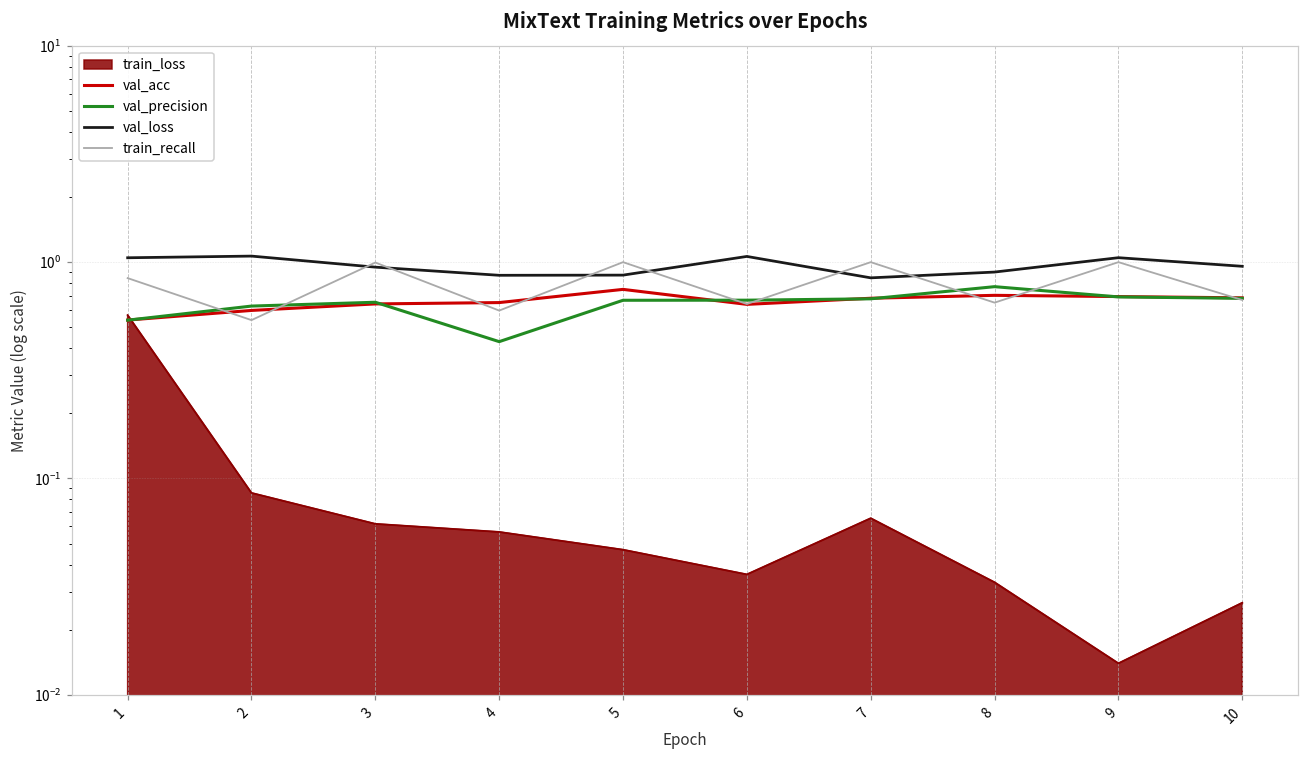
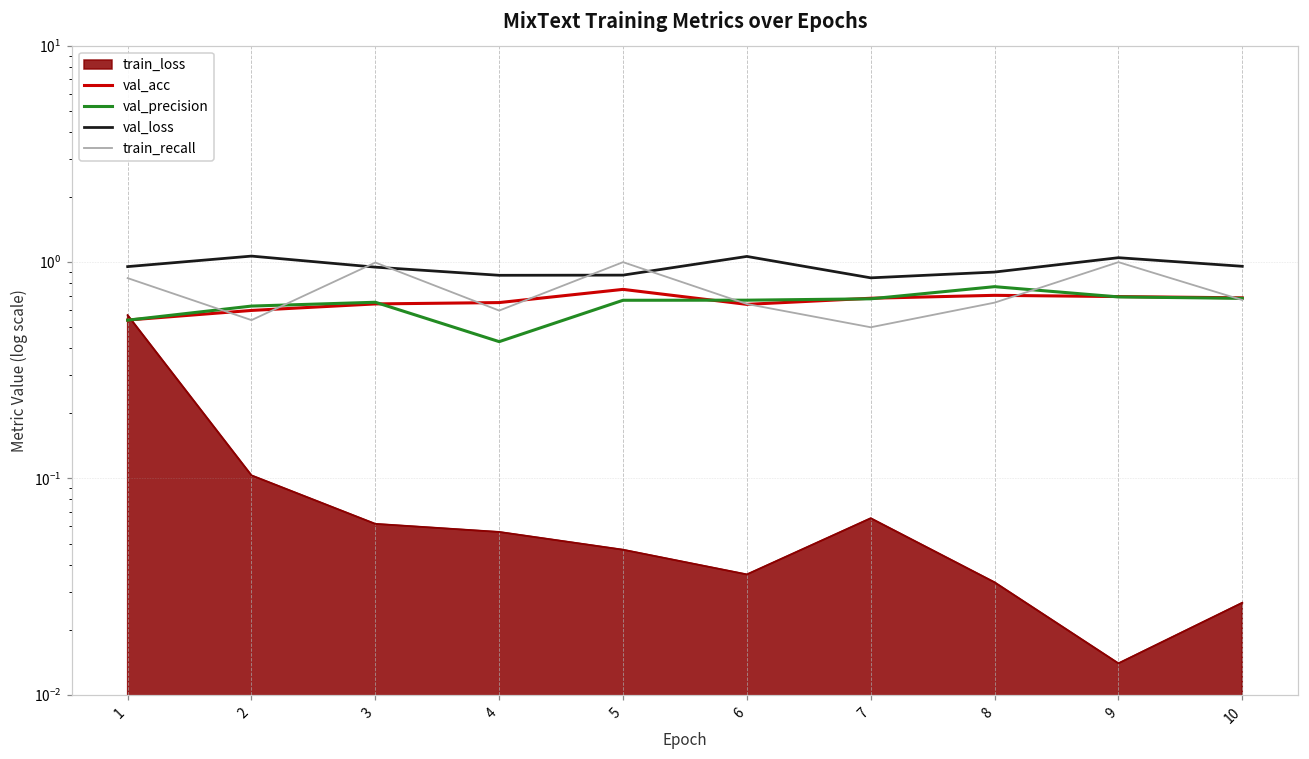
  {
    "train_loss": {
      "1": 0.57,
-     "2": 0.09,
+     "2": 0.10,
      "3": 0.06,
      "4": 0.057,
      "5": 0.047,
      "6": 0.036,
      "7": 0.065,
      "8": 0.033,
      "9": 0.014,
      "10": 0.027
    },
    "val_acc": {
      "2": 0.60,
      "4": 0.65,
      "5": 0.75,
      "8": 0.70
    },
    "val_precision": {
      "2": 0.63,
      "4": 0.43,
      "5": 0.67,
      "6": 0.67,
      "8": 0.77
    },
    "val_loss": {
-     "1": 1.05,
+     "1": 0.95,
      "2": 1.1,
      "3": 0.9,
      "4": 0.9,
      "5": 0.9,
      "6": 1.1,
      "7": 0.85,
      "8": 0.9,
      "9": 1.0,
      "10": 1.0
    },
    "train_recall": {
      "1": 0.84,
      "2": 0.54,
      "3": 1.0,
      "4": 0.6,
      "5": 1.0,
-     "7": 1.0,
+     "7": 0.5,
      "8": 0.65,
      "9": 1.0
    }
  }
